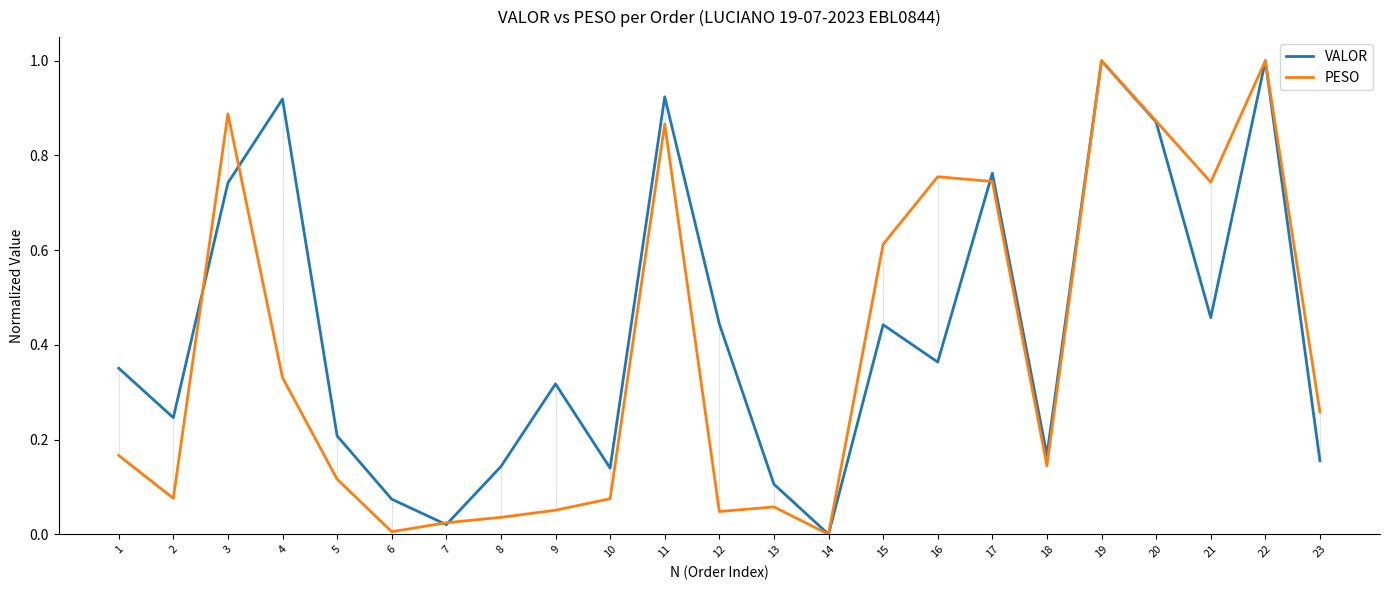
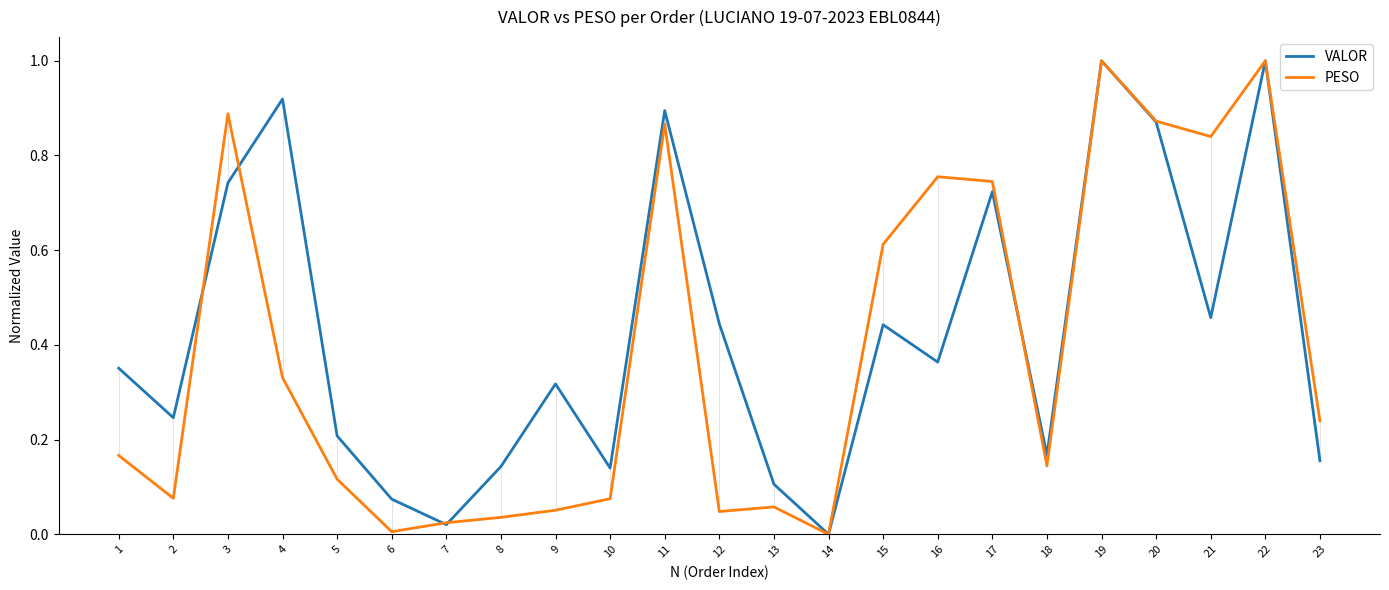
  {
    "VALOR": {
-     "11": 0.92,
-     "17": 0.76
+     "11": 0.89,
+     "17": 0.72
    },
    "PESO": {
-     "21": 0.74,
-     "23": 0.26
+     "21": 0.84,
+     "23": 0.24
    }
  }
